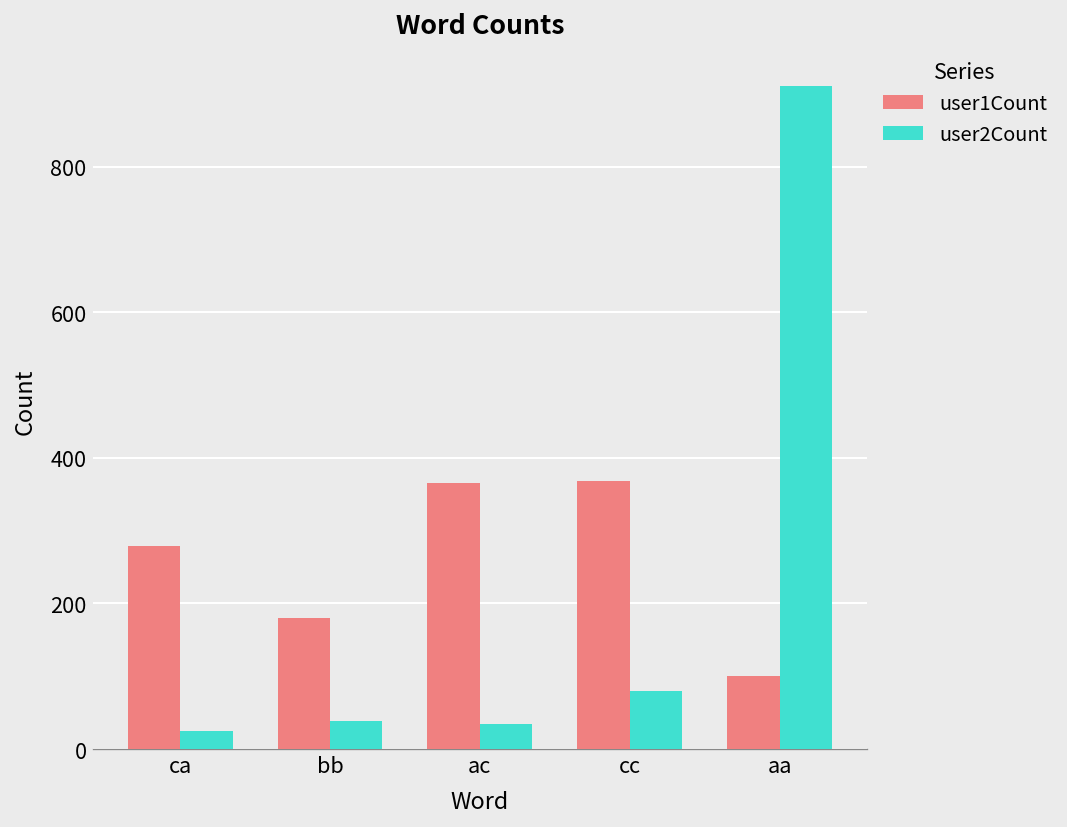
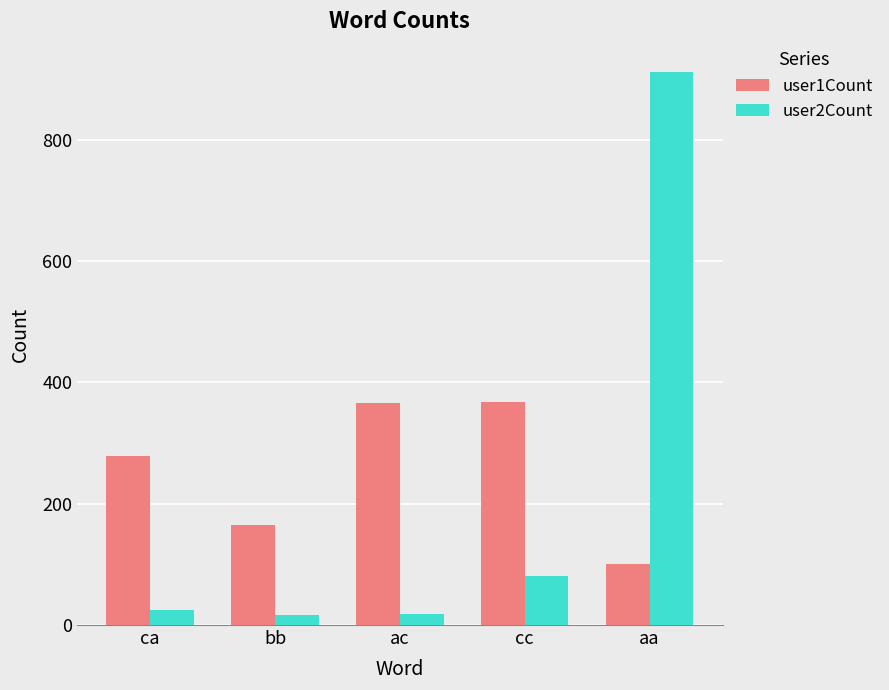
  {
    "user1Count": {
      "ca": 280,
-     "bb": 180,
+     "bb": 170,
      "ac": 370,
      "cc": 370,
      "aa": 100
    },
    "user2Count": {
      "ca": 30,
-     "bb": 40,
-     "ac": 30,
+     "bb": 20,
+     "ac": 20,
      "cc": 80,
      "aa": 910
    }
  }
